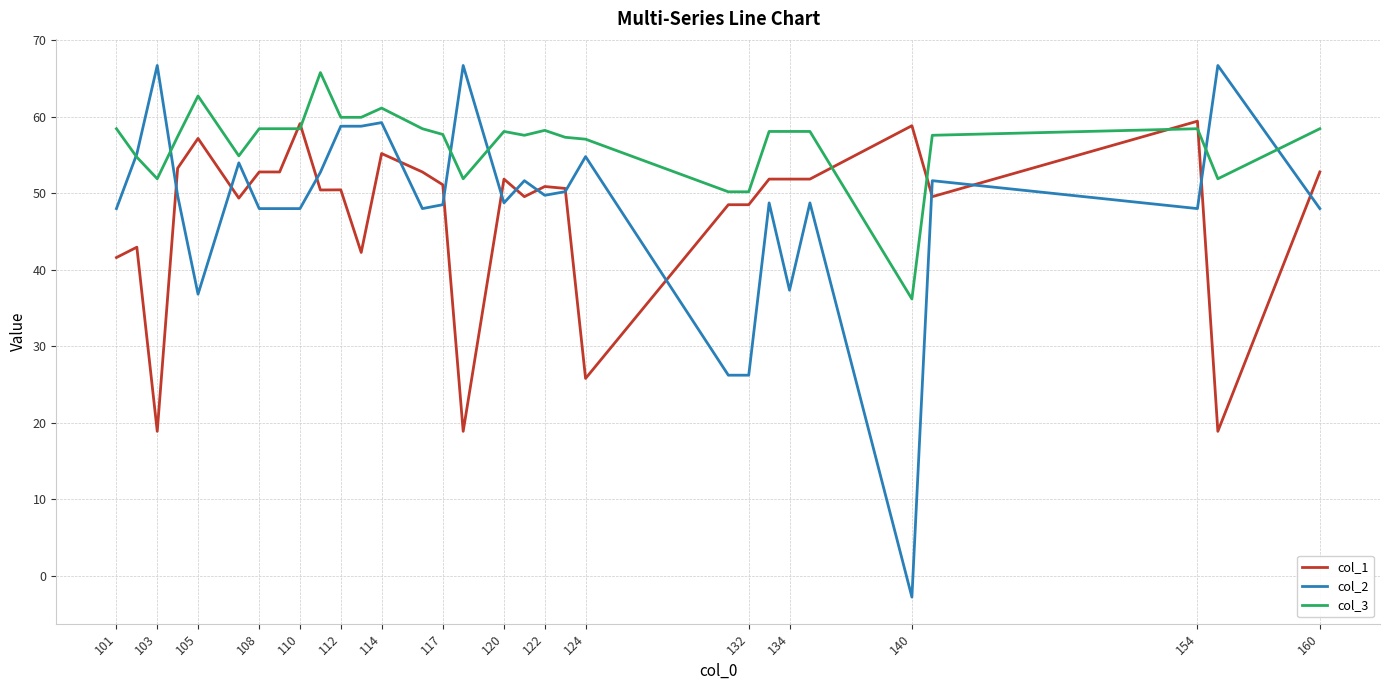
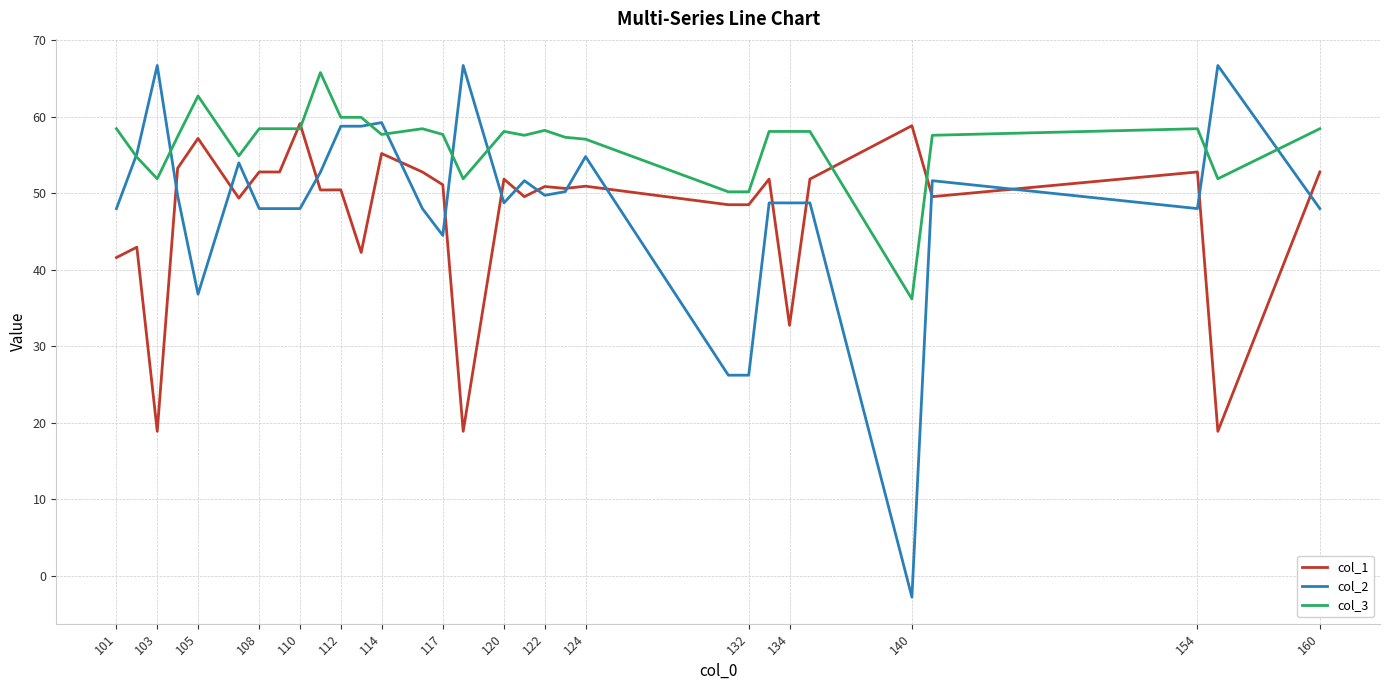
  {
    "col_1": {
      "101": 42,
      "103": 19,
      "105": 57,
      "108": 53,
      "110": 59,
      "112": 50,
      "114": 55,
      "117": 51,
      "120": 52,
      "122": 51,
-     "124": 26,
+     "124": 51,
      "132": 48,
-     "134": 52,
+     "134": 33,
      "140": 59,
-     "154": 59,
+     "154": 53,
      "160": 53
    },
    "col_2": {
      "101": 48,
      "103": 67,
      "105": 37,
      "108": 48,
      "110": 48,
      "112": 59,
      "114": 59,
-     "117": 48,
+     "117": 44,
      "120": 49,
      "122": 50,
      "124": 55,
      "132": 26,
-     "134": 37,
+     "134": 49,
      "140": -3,
      "154": 48,
      "160": 48
    },
    "col_3": {
      "101": 58,
      "103": 52,
      "105": 63,
      "108": 58,
      "110": 58,
      "112": 60,
-     "114": 61,
+     "114": 58,
      "117": 58,
      "120": 58,
      "122": 58,
      "124": 57,
      "132": 50,
      "134": 58,
      "140": 36,
      "154": 58,
      "160": 58
    }
  }
